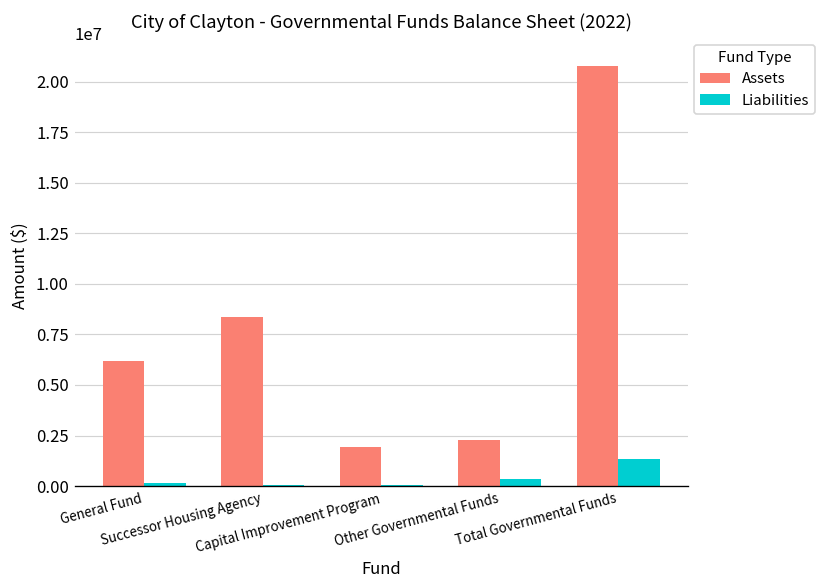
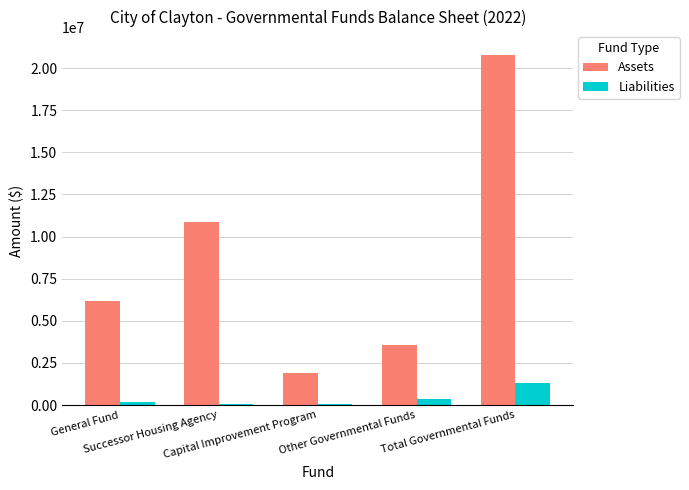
  {
    "Assets": {
      "General Fund": 6200000,
-     "Successor Housing Agency": 8300000,
+     "Successor Housing Agency": 10800000,
      "Capital Improvement Program": 1900000,
-     "Other Governmental Funds": 2300000,
+     "Other Governmental Funds": 3600000,
      "Total Governmental Funds": 20800000
    },
    "Liabilities": {
      "General Fund": 200000,
      "Other Governmental Funds": 400000,
      "Total Governmental Funds": 1300000
    }
  }
